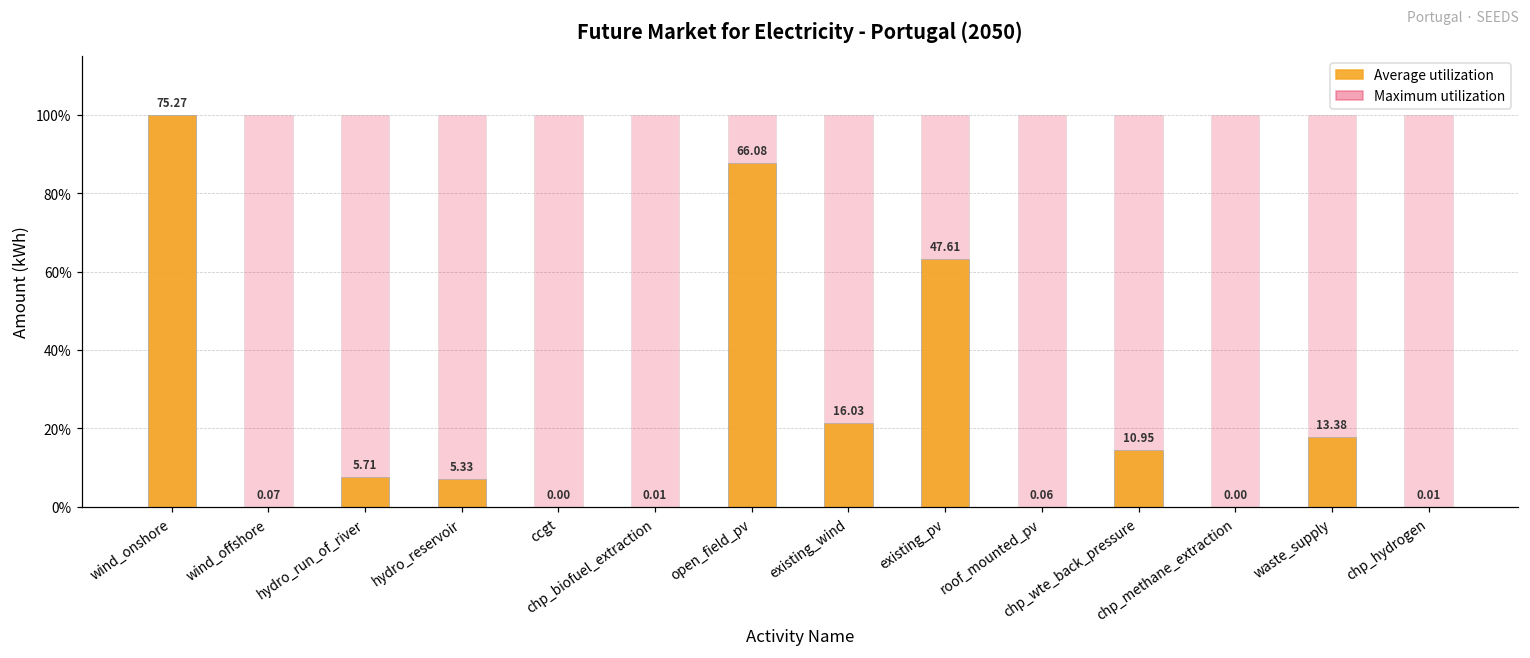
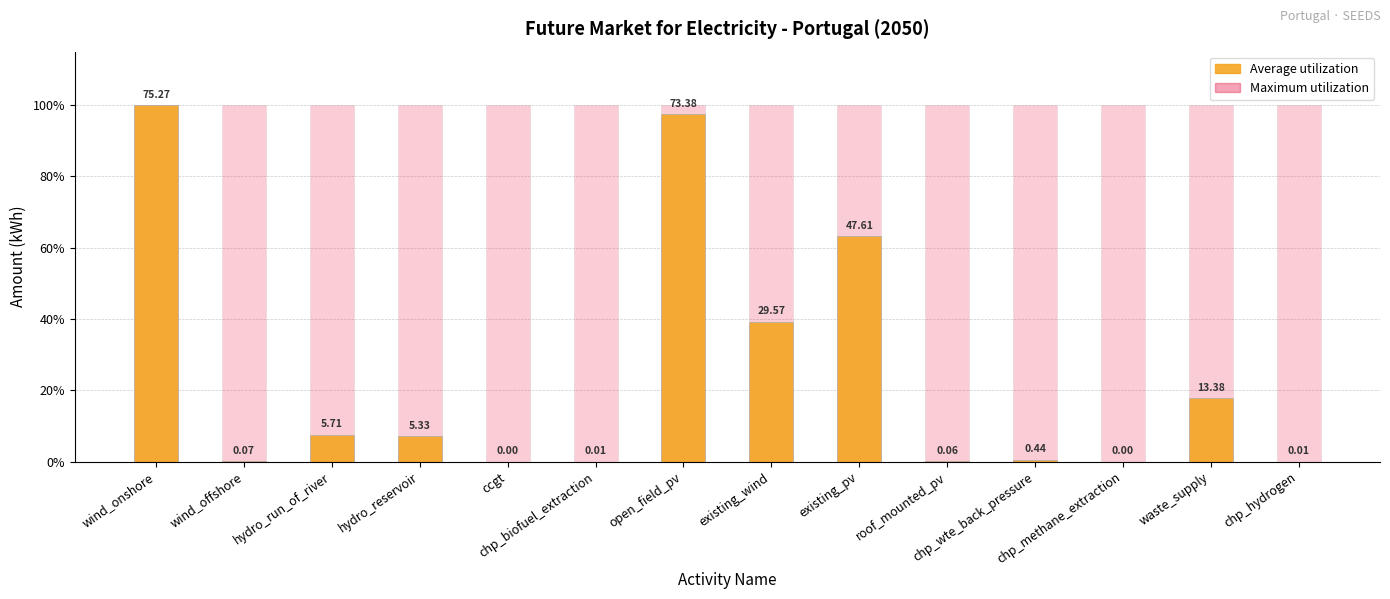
  {
    "Average utilization": {
      "ccgt": 0.00,
      "chp_biofuel_extraction": 0.01,
-     "open_field_pv": 66.08,
-     "existing_wind": 16.03,
-     "chp_wte_back_pressure": 10.95,
+     "open_field_pv": 73.38,
+     "existing_wind": 29.57,
+     "chp_wte_back_pressure": 0.44,
      "chp_methane_extraction": 0.00,
      "chp_hydrogen": 0.01
    }
  }
